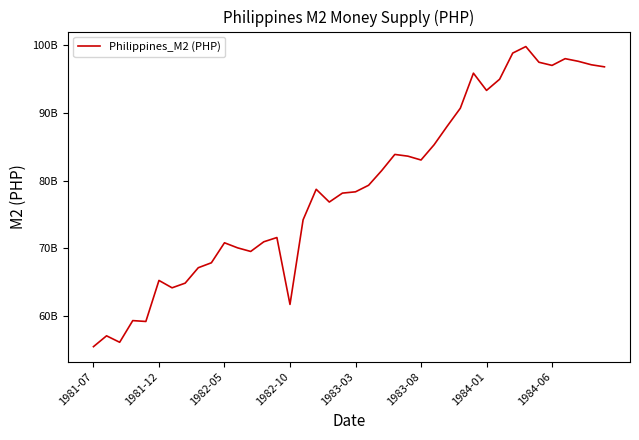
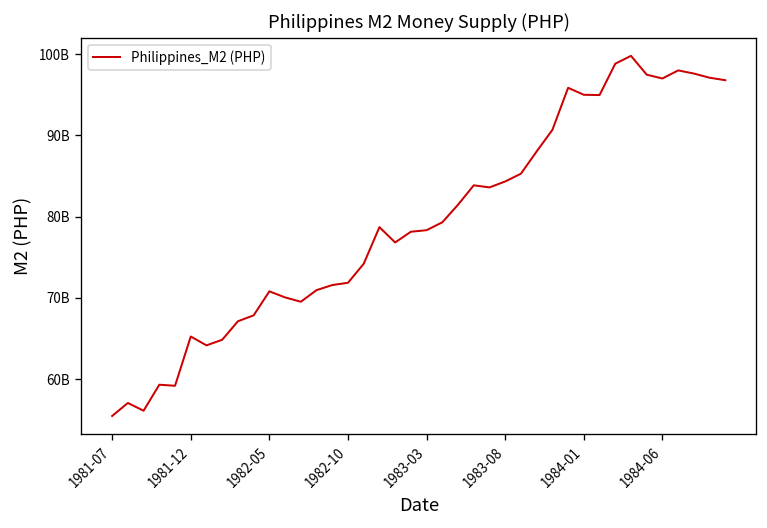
  {
    "1981-07": 55000000000,
    "1981-12": 65000000000,
    "1982-05": 71000000000,
-   "1982-10": 62000000000,
+   "1982-10": 72000000000,
    "1983-03": 78000000000,
-   "1983-08": 83000000000,
-   "1984-01": 93000000000,
+   "1983-08": 84000000000,
+   "1984-01": 95000000000,
    "1984-06": 97000000000
  }
